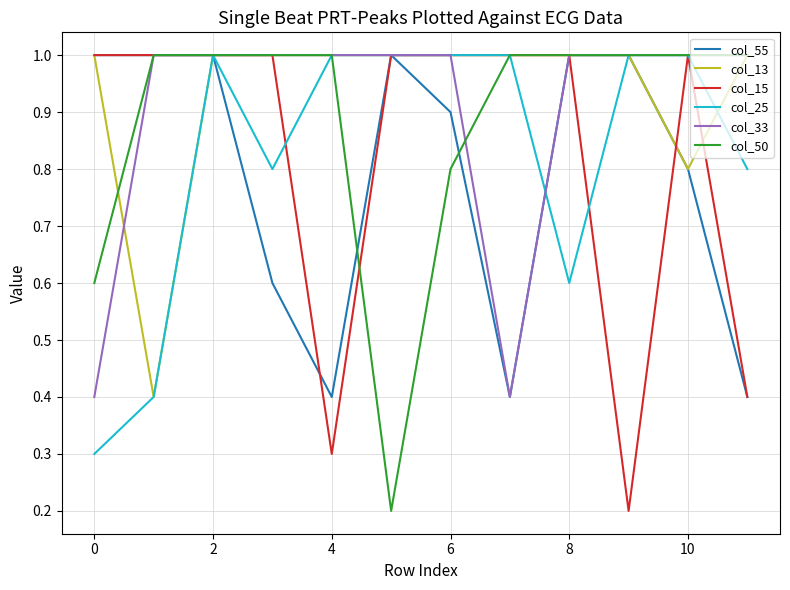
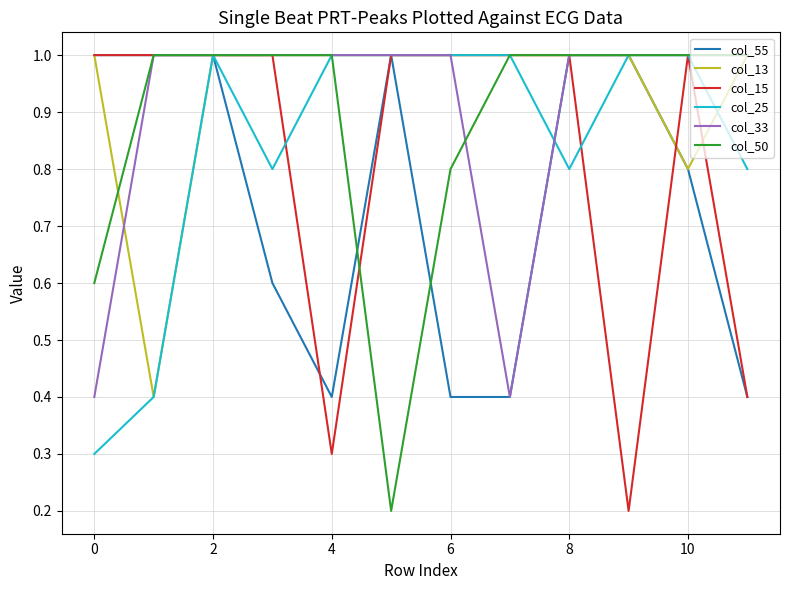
  {
    "col_55": {
      "4": 0.4,
-     "6": 0.9
+     "6": 0.4
    },
    "col_15": {
      "4": 0.3
    },
    "col_25": {
      "0": 0.3,
-     "8": 0.6
+     "8": 0.8
    },
    "col_33": {
      "0": 0.4
    },
    "col_50": {
      "0": 0.6,
      "6": 0.8
    }
  }
